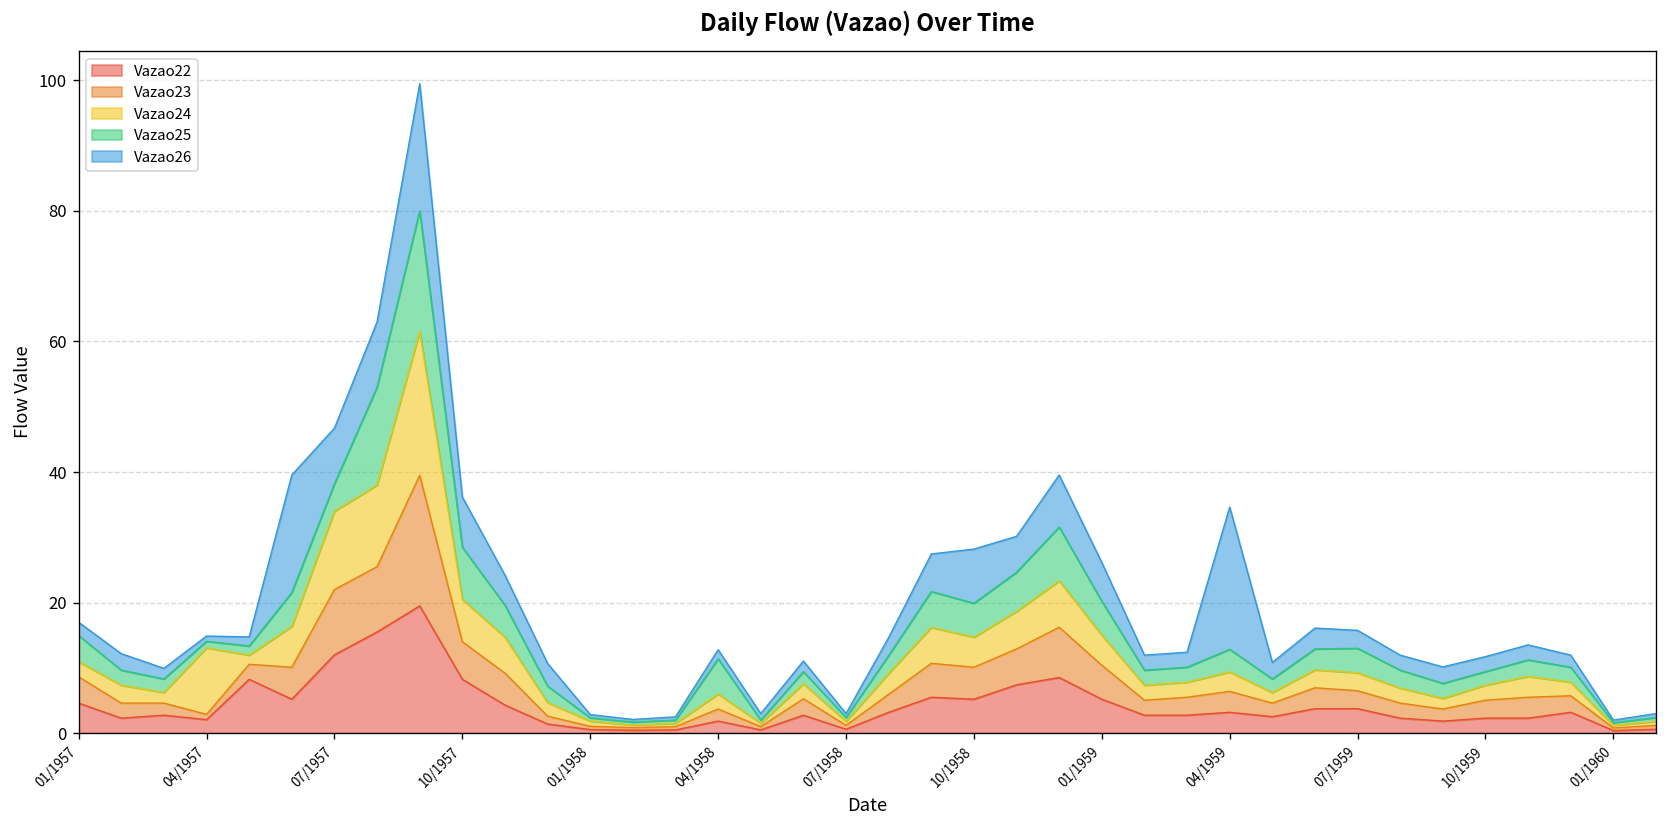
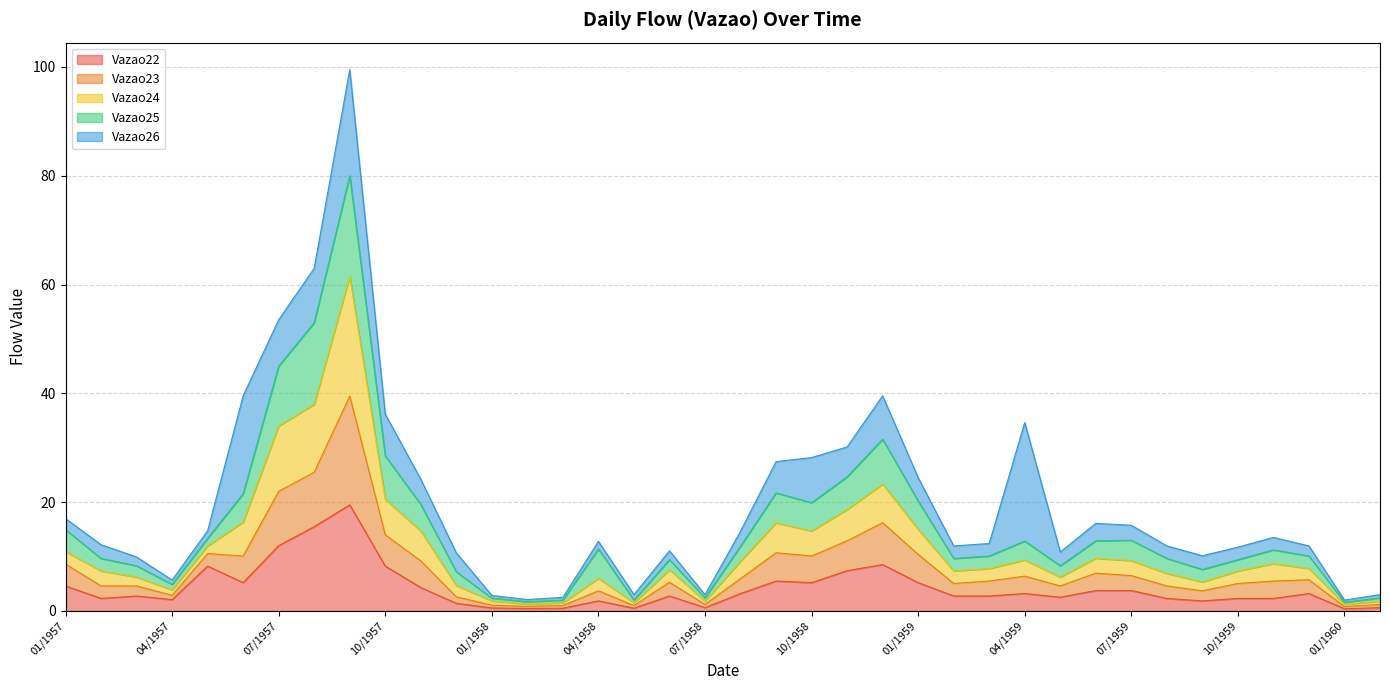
  {
    "Vazao24": {
      "01/1957": 2,
-     "04/1957": 10,
+     "04/1957": 1,
      "07/1957": 12,
      "10/1957": 7,
      "01/1958": 1,
      "04/1958": 2,
      "07/1958": 1,
      "10/1958": 5,
      "01/1959": 5,
      "04/1959": 3,
      "07/1959": 3,
      "10/1959": 2
    },
    "Vazao25": {
      "01/1957": 4,
      "04/1957": 1,
-     "07/1957": 4,
+     "07/1957": 11,
      "10/1957": 8,
      "01/1958": 1,
      "04/1958": 5,
      "07/1958": 1,
      "10/1958": 5,
      "01/1959": 5,
      "04/1959": 3,
      "07/1959": 4,
      "10/1959": 2
    },
    "Vazao26": {
      "01/1957": 2,
      "04/1957": 1,
      "07/1957": 9,
      "10/1957": 8,
      "01/1958": 1,
      "04/1958": 1,
      "07/1958": 1,
      "10/1958": 8,
-     "01/1959": 6,
+     "01/1959": 4,
      "04/1959": 22,
      "07/1959": 3,
      "10/1959": 2
    }
  }
